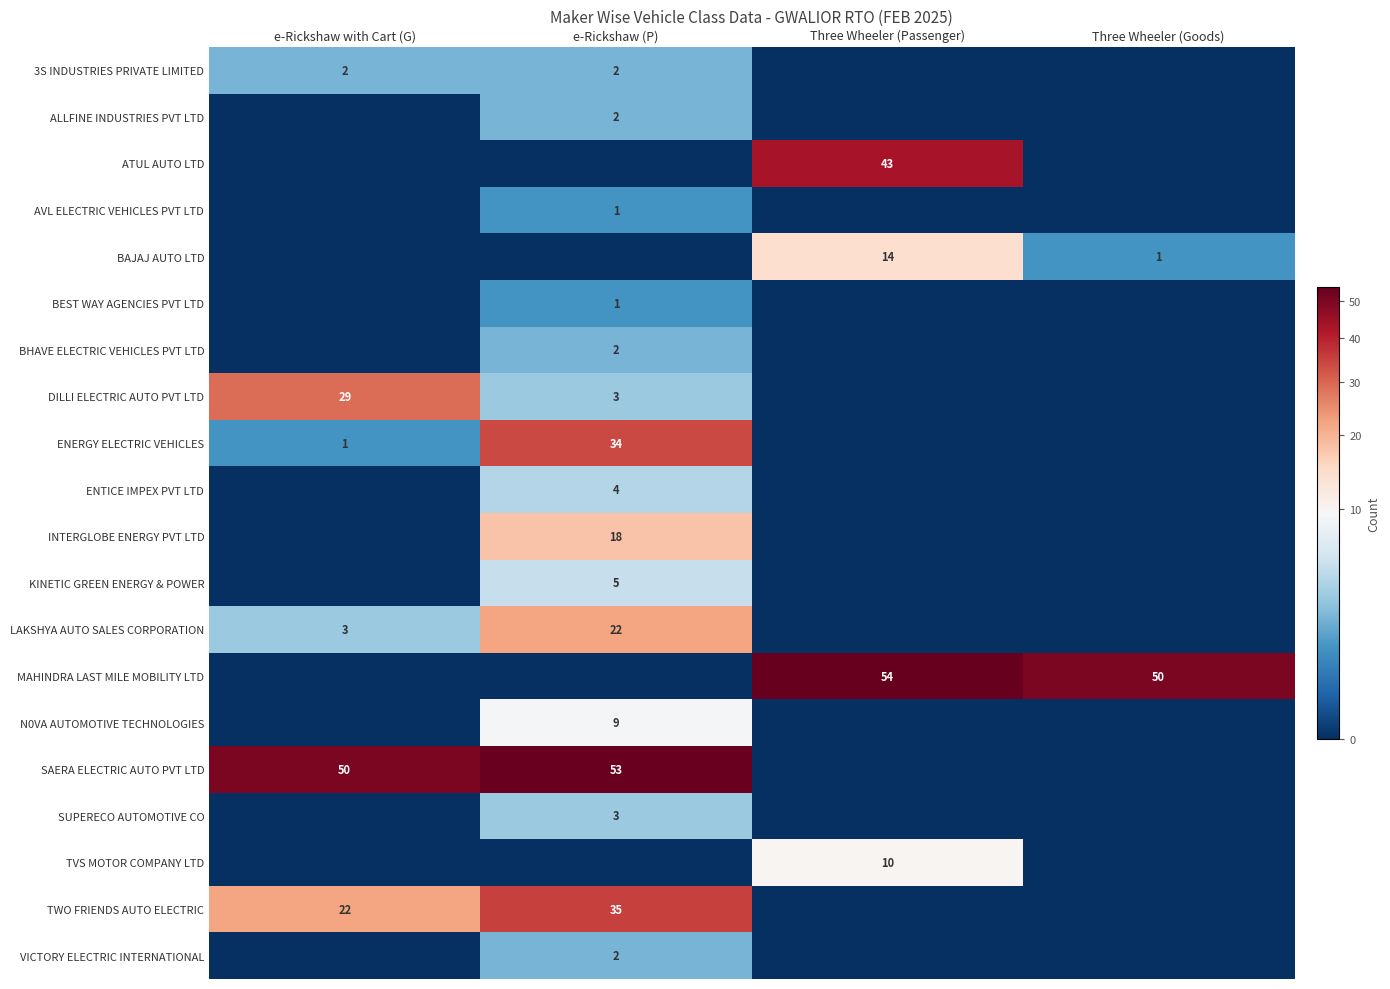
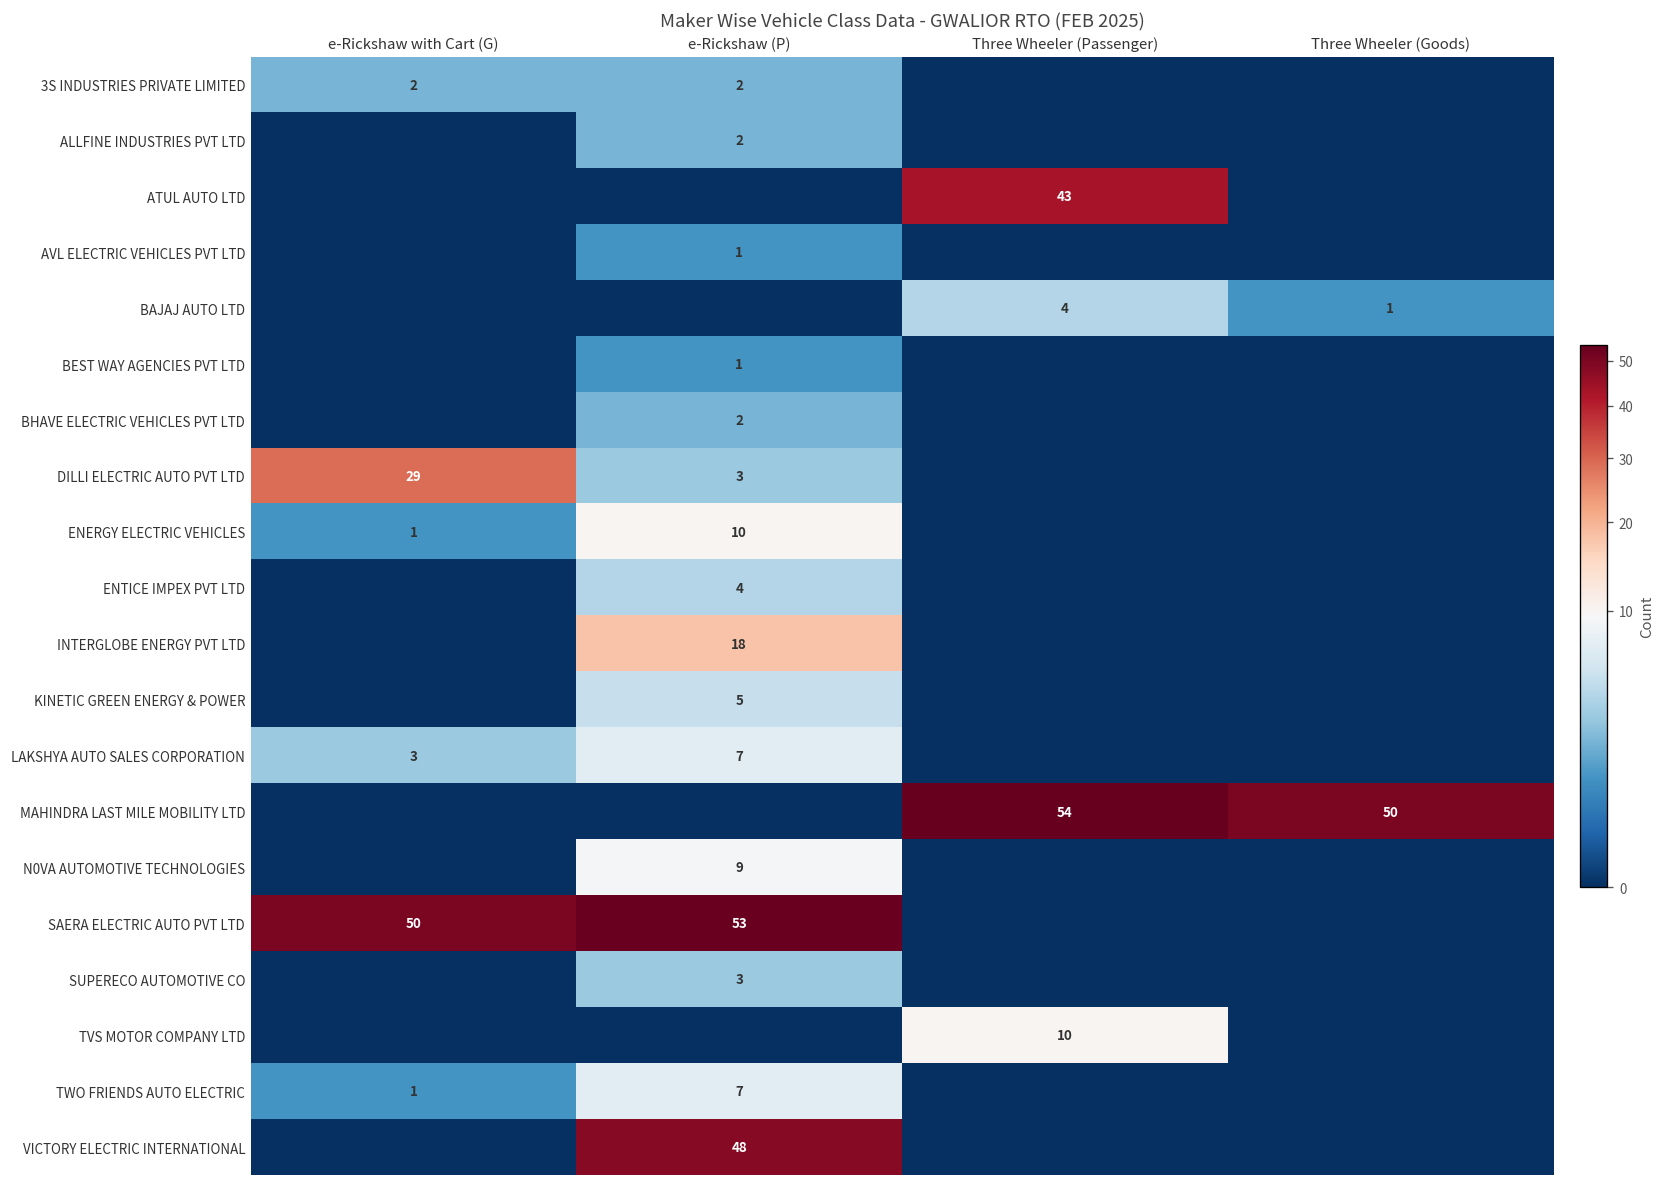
  {
    "3S INDUSTRIES PRIVATE LIMITED": {
      "e-Rickshaw with Cart (G)": 2,
      "e-Rickshaw (P)": 2
    },
    "ALLFINE INDUSTRIES PVT LTD": {
      "e-Rickshaw (P)": 2
    },
    "ATUL AUTO LTD": {
      "Three Wheeler (Passenger)": 43
    },
    "AVL ELECTRIC VEHICLES PVT LTD": {
      "e-Rickshaw (P)": 1
    },
    "BAJAJ AUTO LTD": {
-     "Three Wheeler (Passenger)": 14,
+     "Three Wheeler (Passenger)": 4,
      "Three Wheeler (Goods)": 1
    },
    "BEST WAY AGENCIES PVT LTD": {
      "e-Rickshaw (P)": 1
    },
    "BHAVE ELECTRIC VEHICLES PVT LTD": {
      "e-Rickshaw (P)": 2
    },
    "DILLI ELECTRIC AUTO PVT LTD": {
      "e-Rickshaw with Cart (G)": 29,
      "e-Rickshaw (P)": 3
    },
    "ENERGY ELECTRIC VEHICLES": {
      "e-Rickshaw with Cart (G)": 1,
-     "e-Rickshaw (P)": 34
+     "e-Rickshaw (P)": 10
    },
    "ENTICE IMPEX PVT LTD": {
      "e-Rickshaw (P)": 4
    },
    "INTERGLOBE ENERGY PVT LTD": {
      "e-Rickshaw (P)": 18
    },
    "KINETIC GREEN ENERGY & POWER": {
      "e-Rickshaw (P)": 5
    },
    "LAKSHYA AUTO SALES CORPORATION": {
      "e-Rickshaw with Cart (G)": 3,
-     "e-Rickshaw (P)": 22
+     "e-Rickshaw (P)": 7
    },
    "MAHINDRA LAST MILE MOBILITY LTD": {
      "Three Wheeler (Passenger)": 54,
      "Three Wheeler (Goods)": 50
    },
    "N0VA AUTOMOTIVE TECHNOLOGIES": {
      "e-Rickshaw (P)": 9
    },
    "SAERA ELECTRIC AUTO PVT LTD": {
      "e-Rickshaw with Cart (G)": 50,
      "e-Rickshaw (P)": 53
    },
    "SUPERECO AUTOMOTIVE CO": {
      "e-Rickshaw (P)": 3
    },
    "TVS MOTOR COMPANY LTD": {
      "Three Wheeler (Passenger)": 10
    },
    "TWO FRIENDS AUTO ELECTRIC": {
-     "e-Rickshaw with Cart (G)": 22,
-     "e-Rickshaw (P)": 35
+     "e-Rickshaw with Cart (G)": 1,
+     "e-Rickshaw (P)": 7
    },
    "VICTORY ELECTRIC INTERNATIONAL": {
-     "e-Rickshaw (P)": 2
+     "e-Rickshaw (P)": 48
    }
  }
